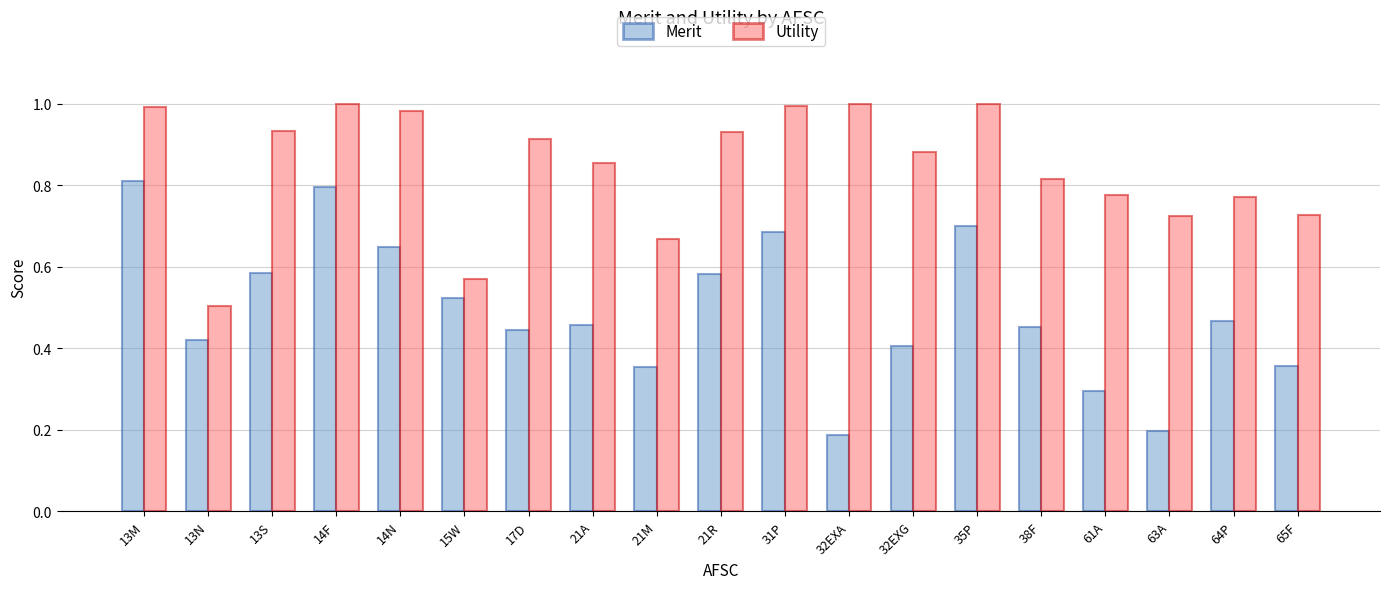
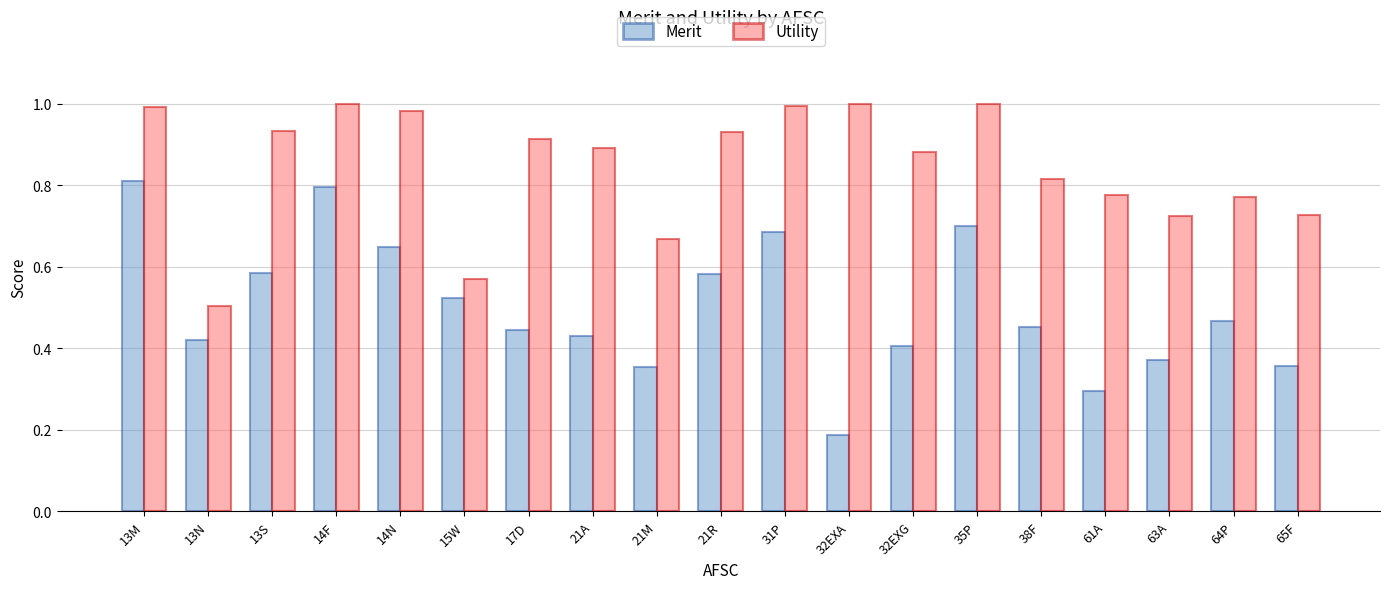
  {
    "Merit": {
      "13M": 0.81,
      "13N": 0.42,
      "13S": 0.58,
      "14F": 0.79,
      "14N": 0.65,
      "15W": 0.52,
      "17D": 0.44,
-     "21A": 0.46,
+     "21A": 0.43,
      "21M": 0.35,
      "21R": 0.58,
      "31P": 0.68,
      "32EXA": 0.19,
      "32EXG": 0.41,
      "35P": 0.70,
      "38F": 0.45,
      "61A": 0.30,
-     "63A": 0.20,
+     "63A": 0.37,
      "64P": 0.47,
      "65F": 0.36
    },
    "Utility": {
      "13M": 0.99,
      "13N": 0.50,
      "13S": 0.93,
      "14F": 1.00,
      "14N": 0.98,
      "15W": 0.57,
      "17D": 0.91,
-     "21A": 0.85,
+     "21A": 0.89,
      "21M": 0.67,
      "21R": 0.93,
      "31P": 0.99,
      "32EXA": 1.00,
      "32EXG": 0.88,
      "35P": 1.00,
      "38F": 0.82,
      "61A": 0.77,
      "63A": 0.73,
      "64P": 0.77,
      "65F": 0.73
    }
  }
